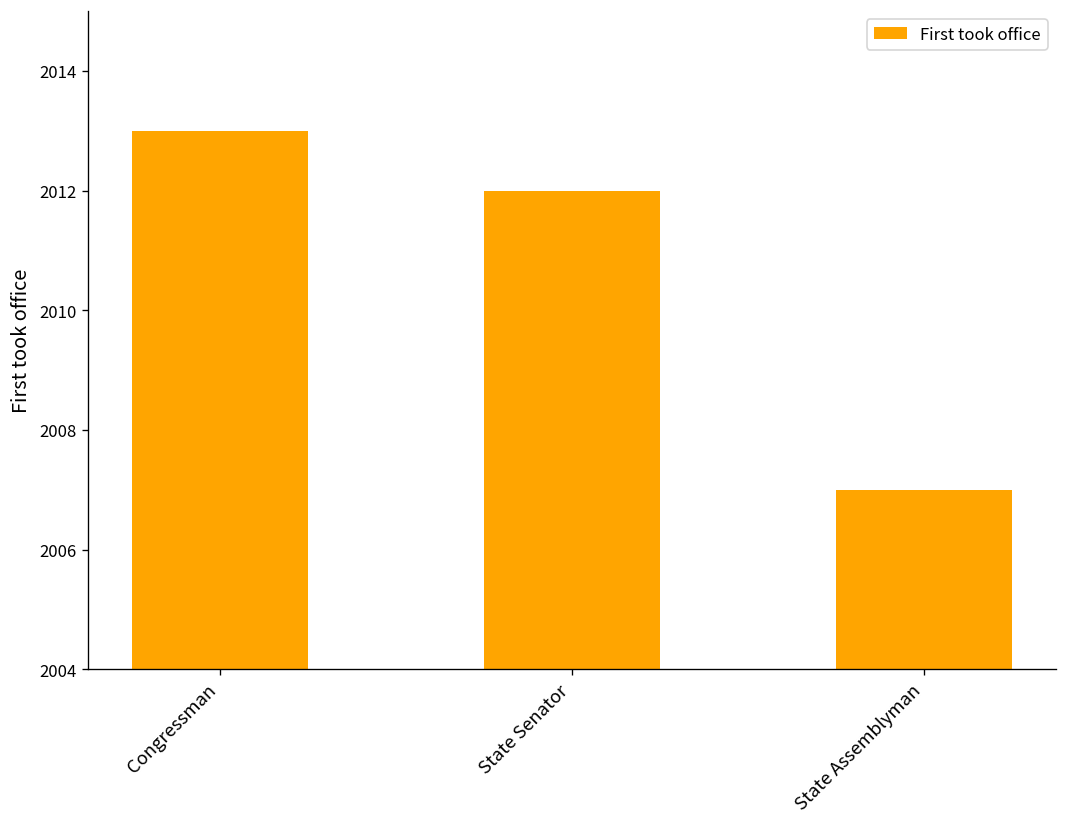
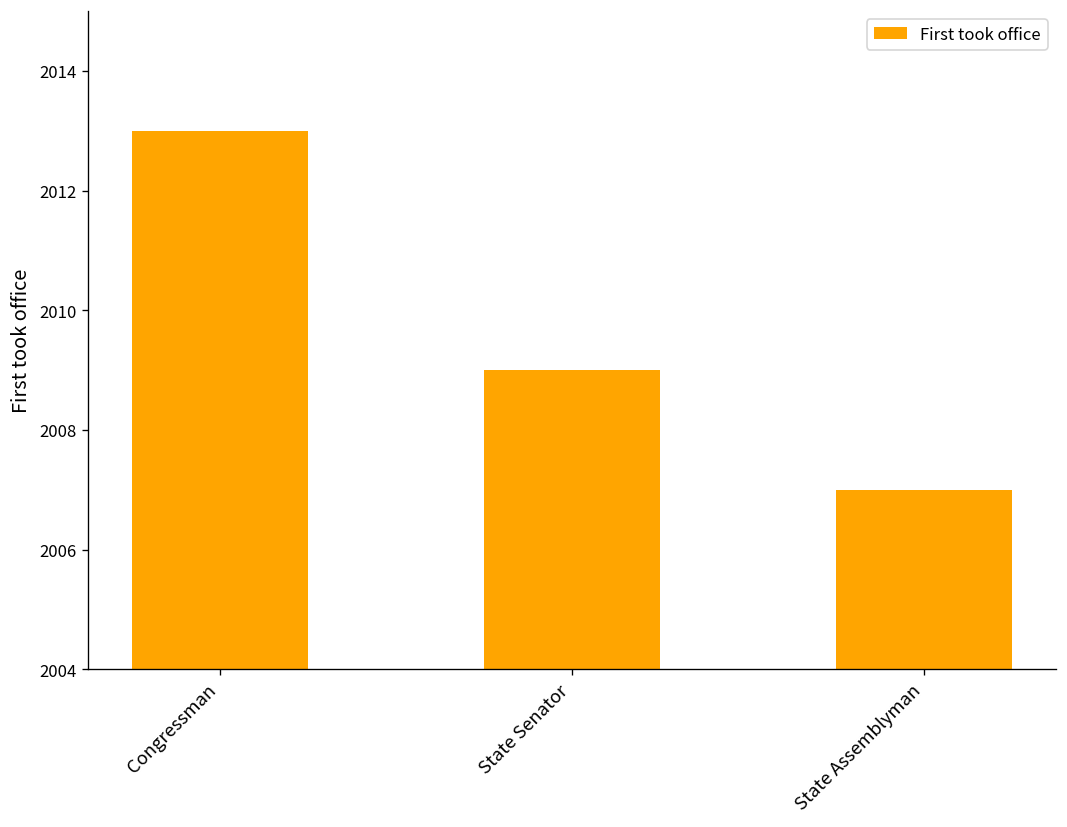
  {
    "Congressman": 2013,
-   "State Senator": 2012,
+   "State Senator": 2009,
    "State Assemblyman": 2007
  }
